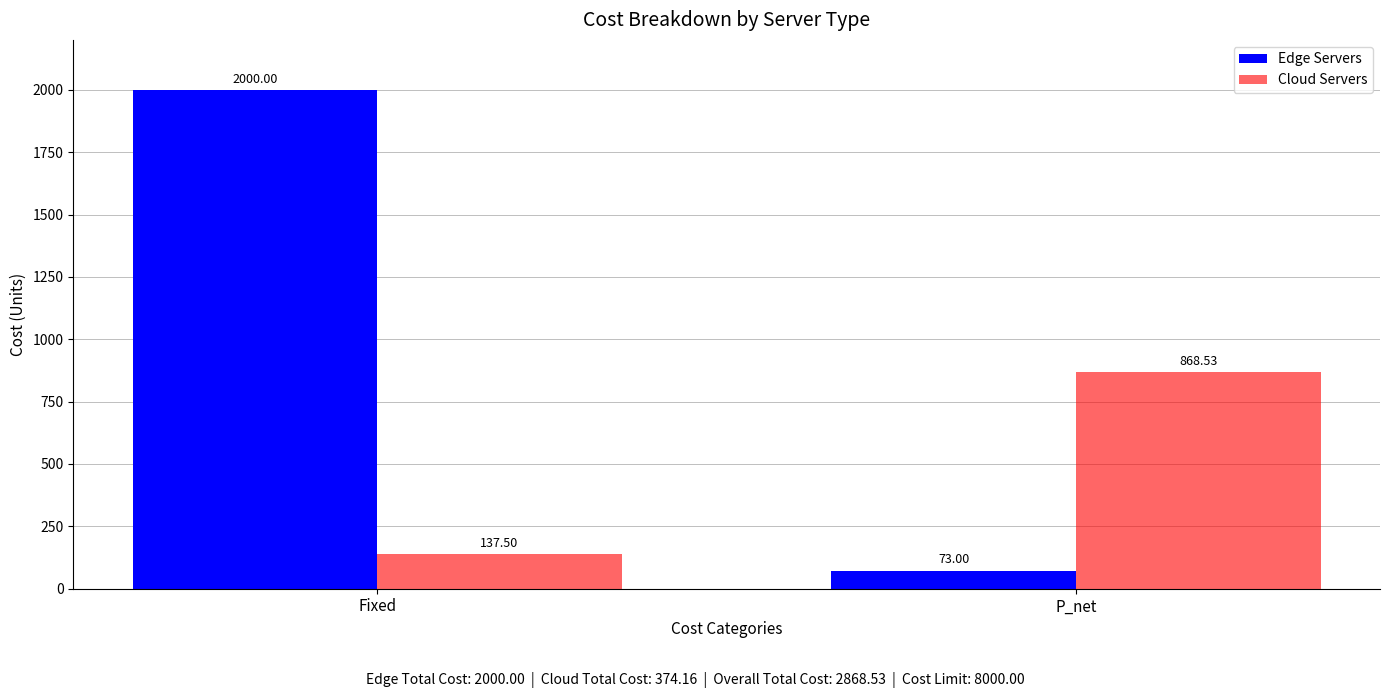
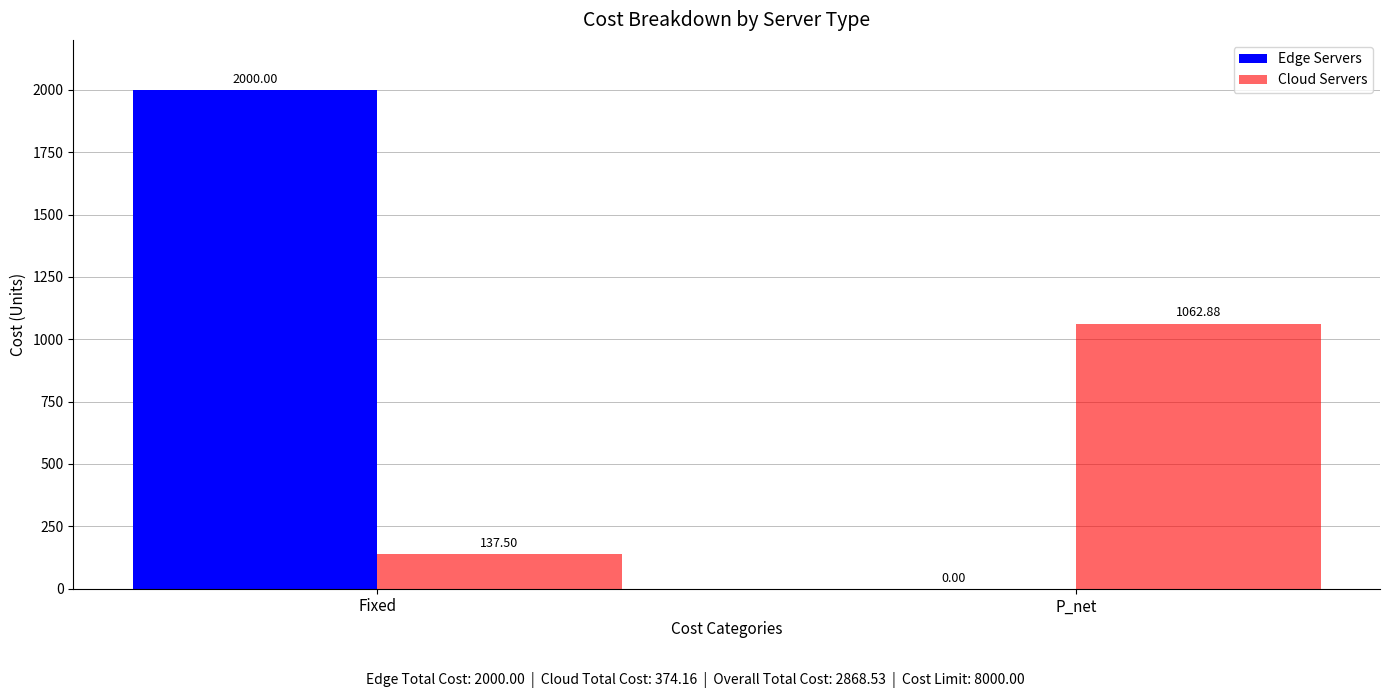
  {
    "Edge Servers": {
      "Fixed": 2000.00,
-     "P_net": 73.00
+     "P_net": 0.00
    },
    "Cloud Servers": {
      "Fixed": 137.50,
-     "P_net": 868.53
+     "P_net": 1062.88
    }
  }
